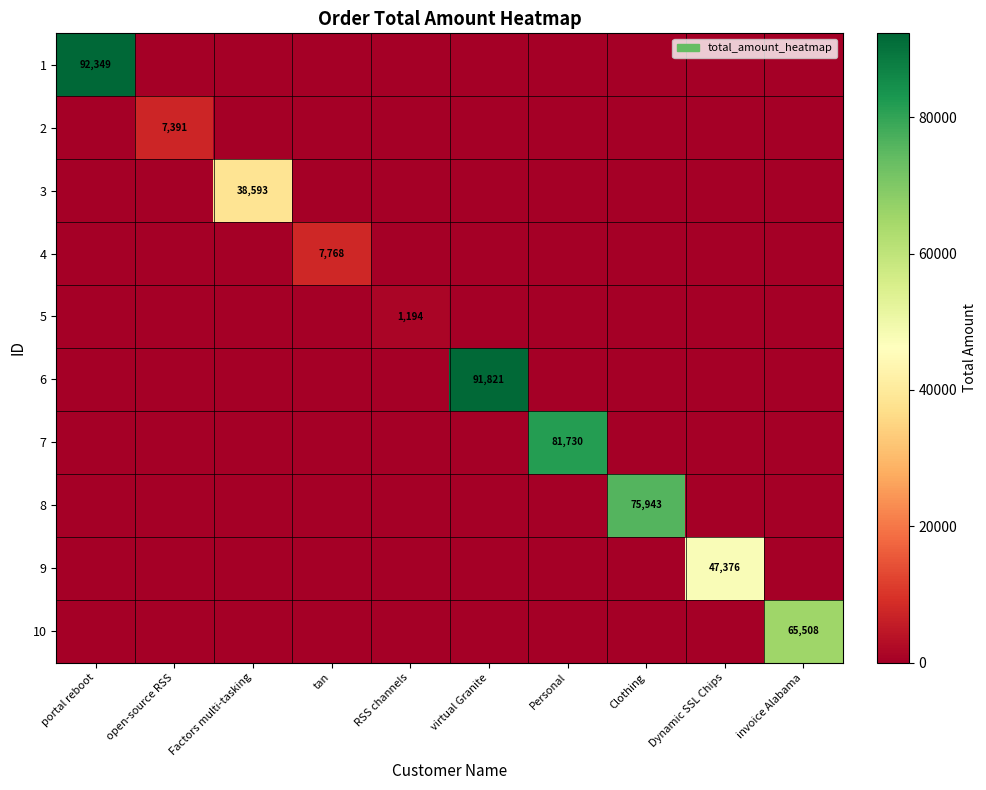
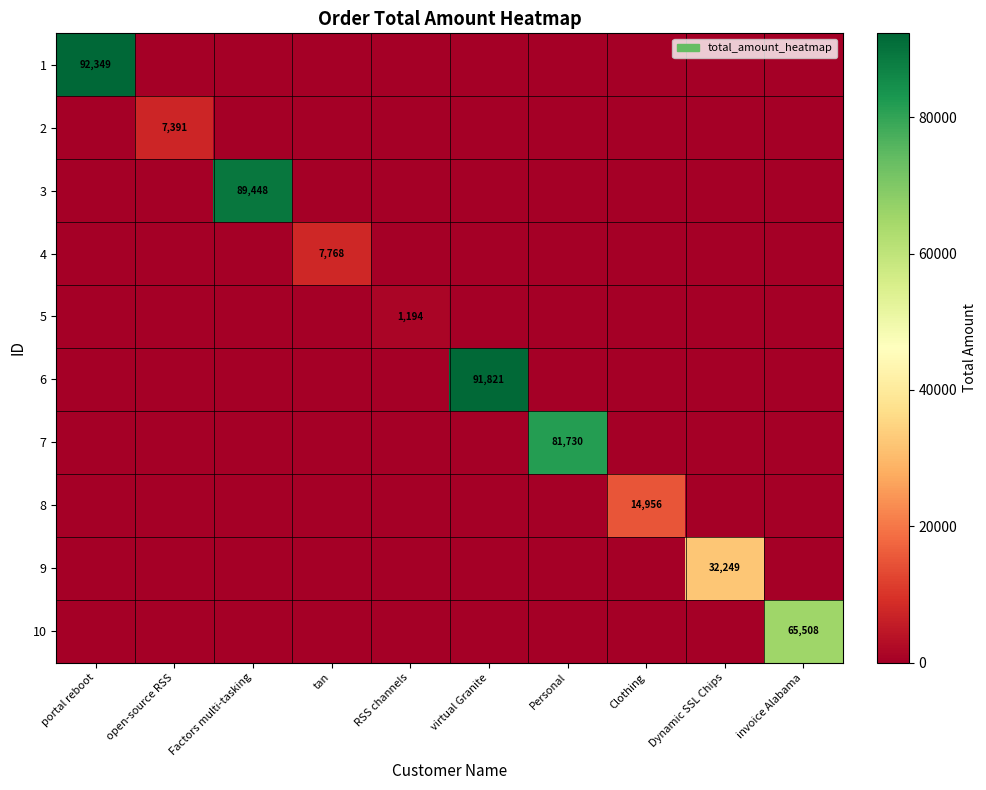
  {
    "1": {
      "portal reboot": "92,349"
    },
    "2": {
      "open-source RSS": "7,391"
    },
    "3": {
-     "Factors multi-tasking": "38,593"
+     "Factors multi-tasking": "89,448"
    },
    "4": {
      "tan": "7,768"
    },
    "5": {
      "RSS channels": "1,194"
    },
    "6": {
      "virtual Granite": "91,821"
    },
    "7": {
      "Personal": "81,730"
    },
    "8": {
-     "Clothing": "75,943"
+     "Clothing": "14,956"
    },
    "9": {
-     "Dynamic SSL Chips": "47,376"
+     "Dynamic SSL Chips": "32,249"
    },
    "10": {
      "invoice Alabama": "65,508"
    }
  }
